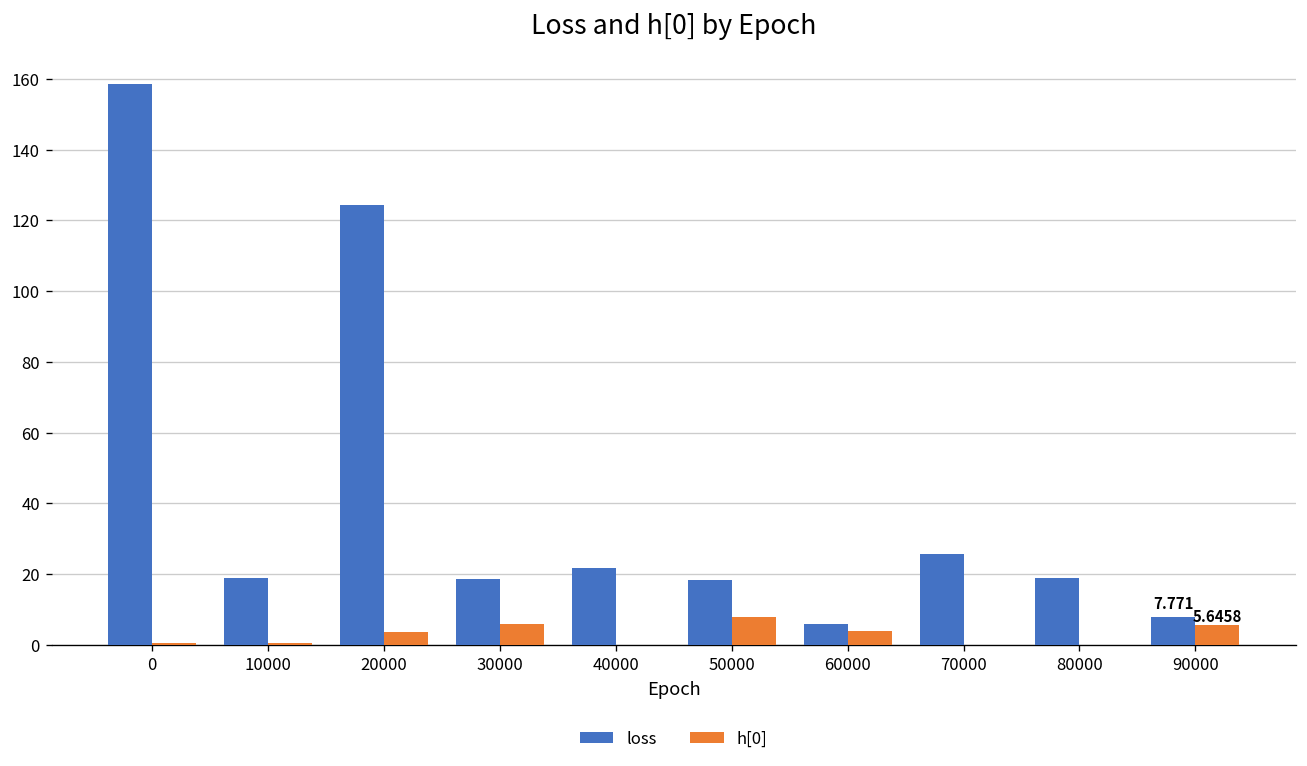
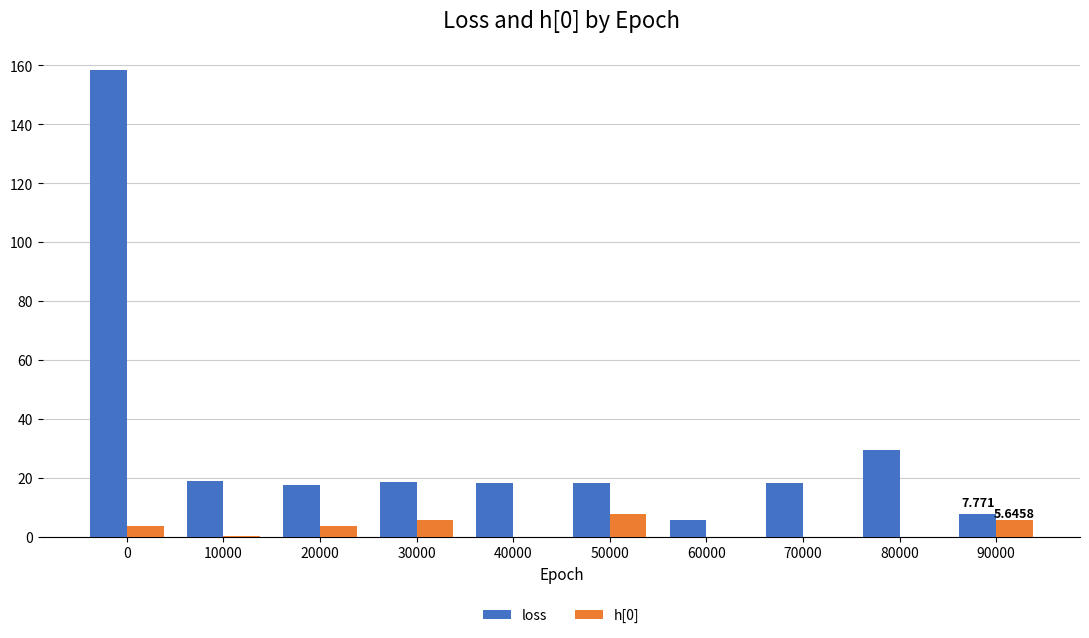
  {
    "loss": {
      "0": 158,
      "10000": 19,
-     "20000": 124,
+     "20000": 18,
      "30000": 19,
-     "40000": 22,
+     "40000": 18,
      "50000": 18,
      "60000": 6,
-     "70000": 26,
-     "80000": 19
+     "70000": 18,
+     "80000": 29
    },
    "h[0]": {
-     "0": 1,
+     "0": 4,
      "20000": 4,
      "30000": 6,
      "50000": 8,
-     "60000": 4
+     "60000": 0
    }
  }
